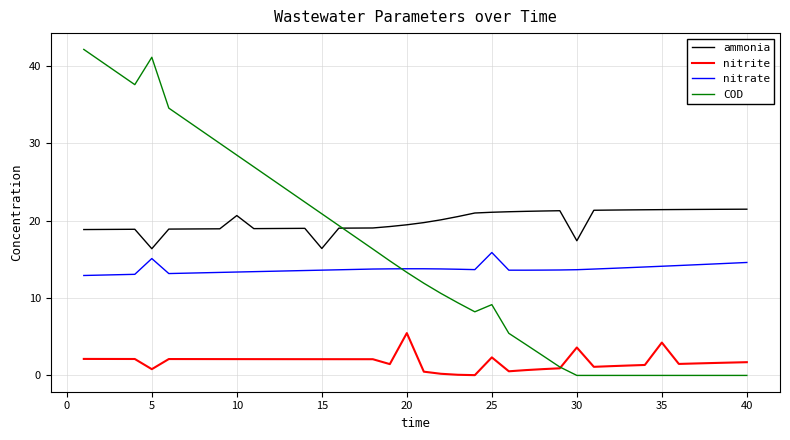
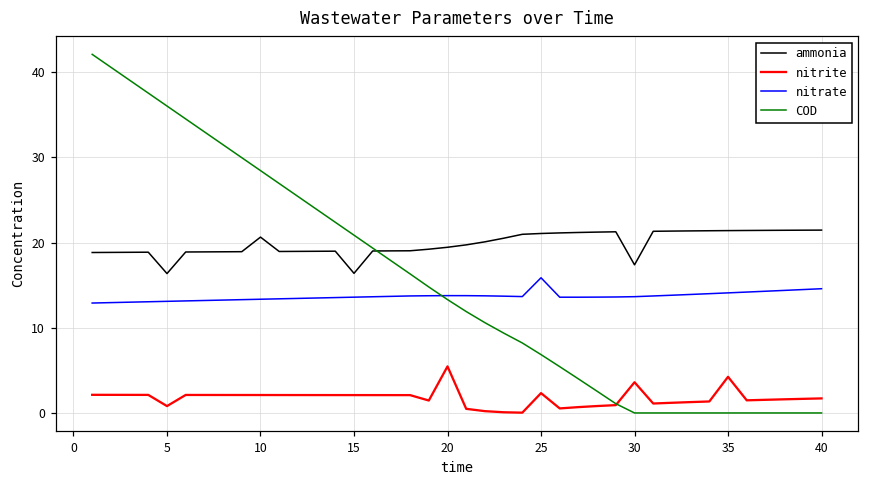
  {
    "ammonia": {
      "5": 16,
      "10": 21,
      "15": 16,
      "20": 19,
      "25": 21,
      "30": 17,
      "35": 21,
      "40": 21
    },
    "nitrite": {
      "5": 1,
      "10": 2,
      "15": 2,
      "20": 5,
      "25": 2,
      "30": 4,
      "35": 4,
      "40": 2
    },
    "nitrate": {
-     "5": 15,
+     "5": 13,
      "10": 13,
      "15": 14,
      "20": 14,
      "25": 16,
      "30": 14,
      "35": 14,
      "40": 15
    },
    "COD": {
-     "5": 41,
+     "5": 36,
      "10": 28,
      "15": 21,
      "20": 13,
-     "25": 9,
+     "25": 7,
      "30": 0,
      "35": 0,
      "40": 0
    }
  }
